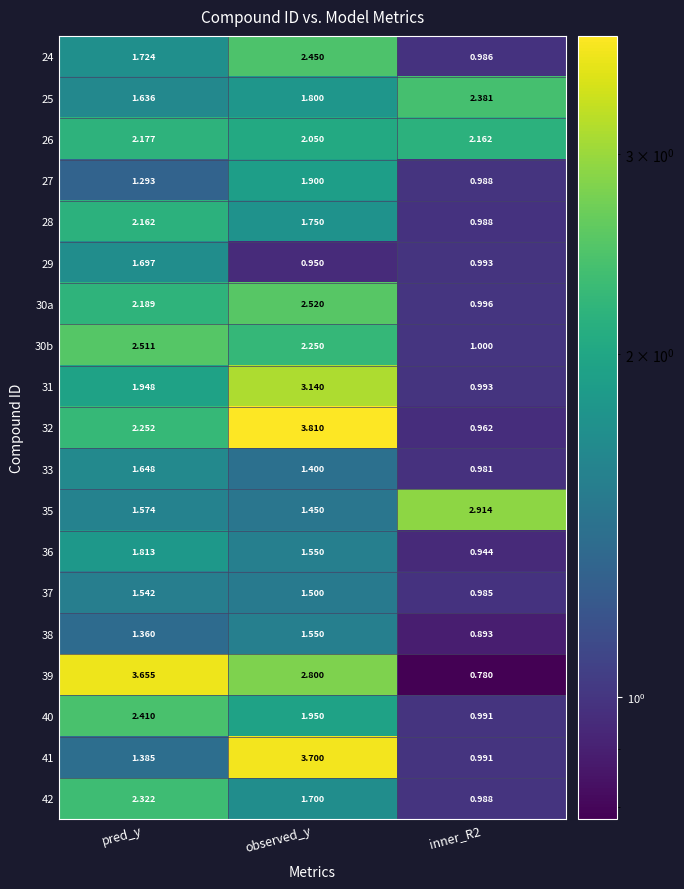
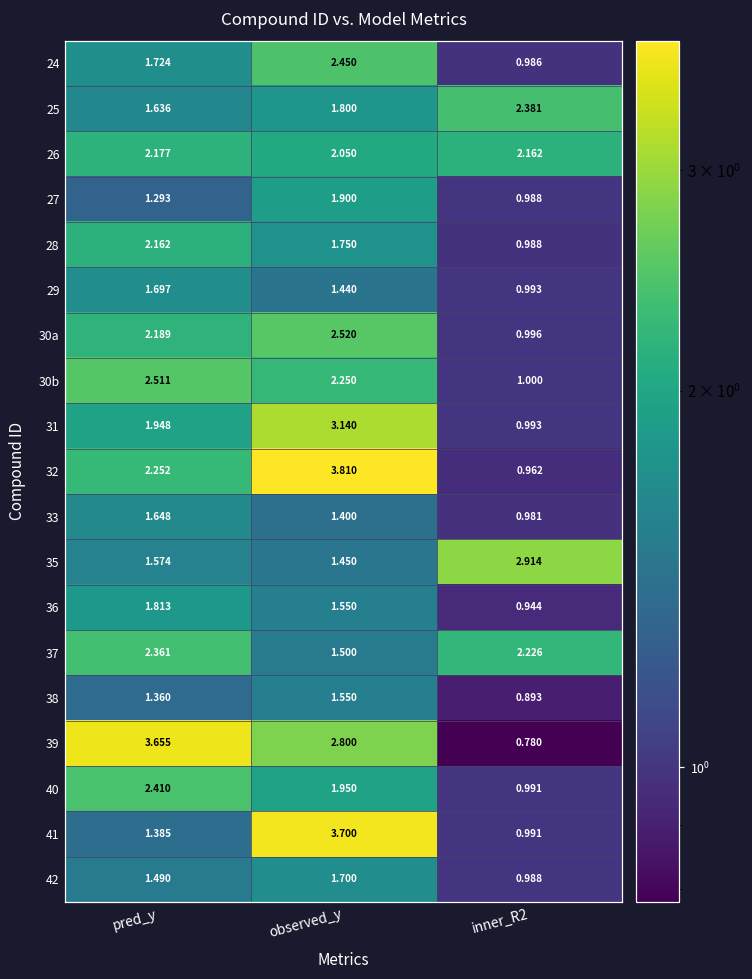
  {
    "24": {
      "pred_y": 1.724,
      "observed_y": 2.450,
      "inner_R2": 0.986
    },
    "25": {
      "pred_y": 1.636,
      "observed_y": 1.800,
      "inner_R2": 2.381
    },
    "26": {
      "pred_y": 2.177,
      "observed_y": 2.050,
      "inner_R2": 2.162
    },
    "27": {
      "pred_y": 1.293,
      "observed_y": 1.900,
      "inner_R2": 0.988
    },
    "28": {
      "pred_y": 2.162,
      "observed_y": 1.750,
      "inner_R2": 0.988
    },
    "29": {
      "pred_y": 1.697,
-     "observed_y": 0.950,
+     "observed_y": 1.440,
      "inner_R2": 0.993
    },
    "30a": {
      "pred_y": 2.189,
      "observed_y": 2.520,
      "inner_R2": 0.996
    },
    "30b": {
      "pred_y": 2.511,
      "observed_y": 2.250,
      "inner_R2": 1.000
    },
    "31": {
      "pred_y": 1.948,
      "observed_y": 3.140,
      "inner_R2": 0.993
    },
    "32": {
      "pred_y": 2.252,
      "observed_y": 3.810,
      "inner_R2": 0.962
    },
    "33": {
      "pred_y": 1.648,
      "observed_y": 1.400,
      "inner_R2": 0.981
    },
    "35": {
      "pred_y": 1.574,
      "observed_y": 1.450,
      "inner_R2": 2.914
    },
    "36": {
      "pred_y": 1.813,
      "observed_y": 1.550,
      "inner_R2": 0.944
    },
    "37": {
-     "pred_y": 1.542,
+     "pred_y": 2.361,
      "observed_y": 1.500,
-     "inner_R2": 0.985
+     "inner_R2": 2.226
    },
    "38": {
      "pred_y": 1.360,
      "observed_y": 1.550,
      "inner_R2": 0.893
    },
    "39": {
      "pred_y": 3.655,
      "observed_y": 2.800,
      "inner_R2": 0.780
    },
    "40": {
      "pred_y": 2.410,
      "observed_y": 1.950,
      "inner_R2": 0.991
    },
    "41": {
      "pred_y": 1.385,
      "observed_y": 3.700,
      "inner_R2": 0.991
    },
    "42": {
-     "pred_y": 2.322,
+     "pred_y": 1.490,
      "observed_y": 1.700,
      "inner_R2": 0.988
    }
  }
